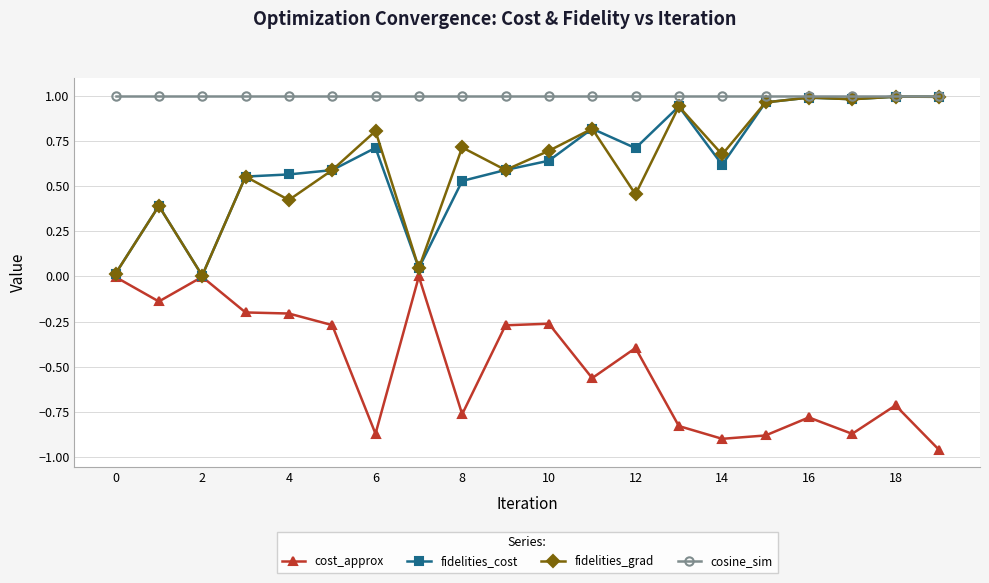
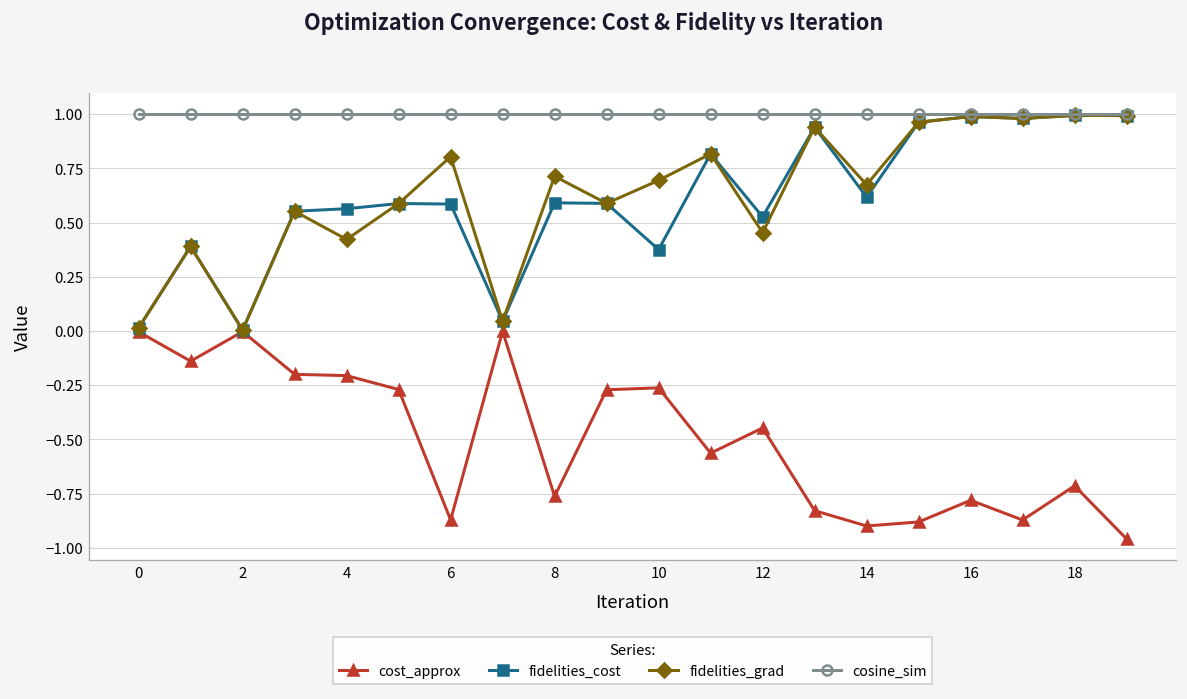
  {
    "cost_approx": {
      "0": 0.00,
      "4": -0.21,
      "6": -0.87,
      "8": -0.76,
      "10": -0.26,
-     "12": -0.40,
+     "12": -0.45,
      "14": -0.90,
      "16": -0.78,
      "18": -0.71
    },
    "fidelities_cost": {
      "4": 0.56,
-     "6": 0.71,
-     "8": 0.53,
-     "10": 0.64,
-     "12": 0.71,
+     "6": 0.59,
+     "8": 0.59,
+     "10": 0.38,
+     "12": 0.53,
      "14": 0.62
    },
    "fidelities_grad": {
      "4": 0.42,
      "6": 0.80,
      "8": 0.71,
      "10": 0.69,
      "12": 0.45,
      "14": 0.67
    },
    "cosine_sim": {
      "0": 1.00,
      "2": 1.00,
      "4": 1.00,
      "6": 1.00,
      "8": 1.00,
      "10": 1.00,
      "12": 1.00,
      "14": 1.00
    }
  }
